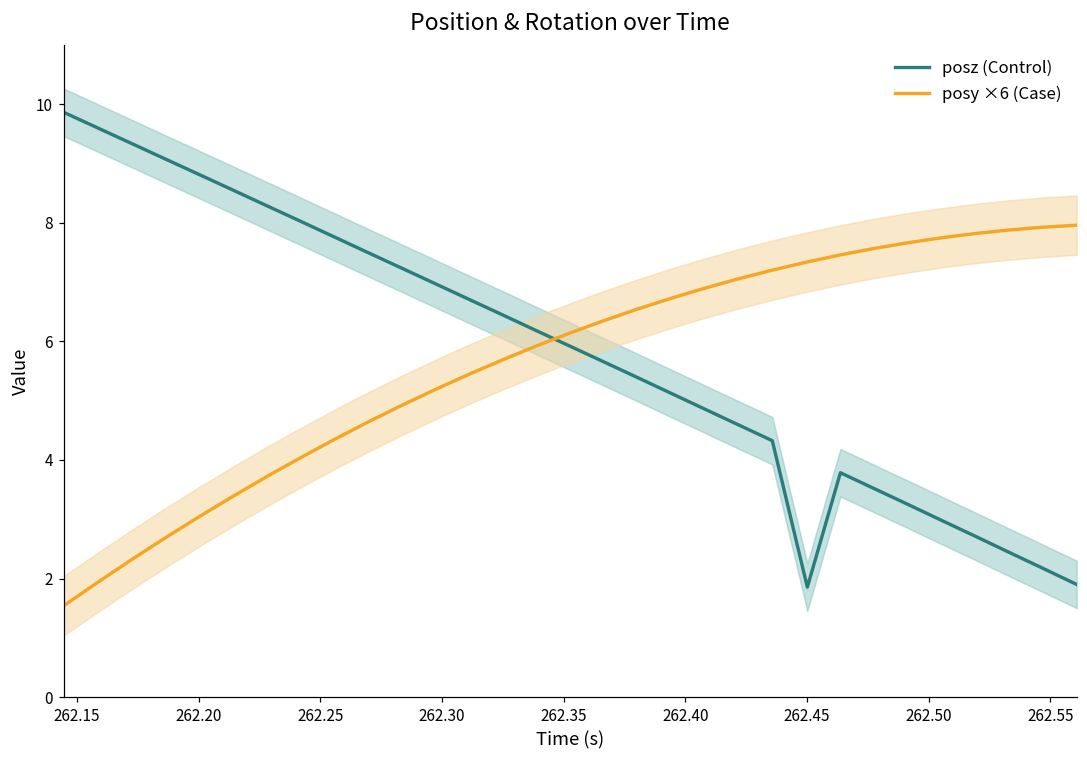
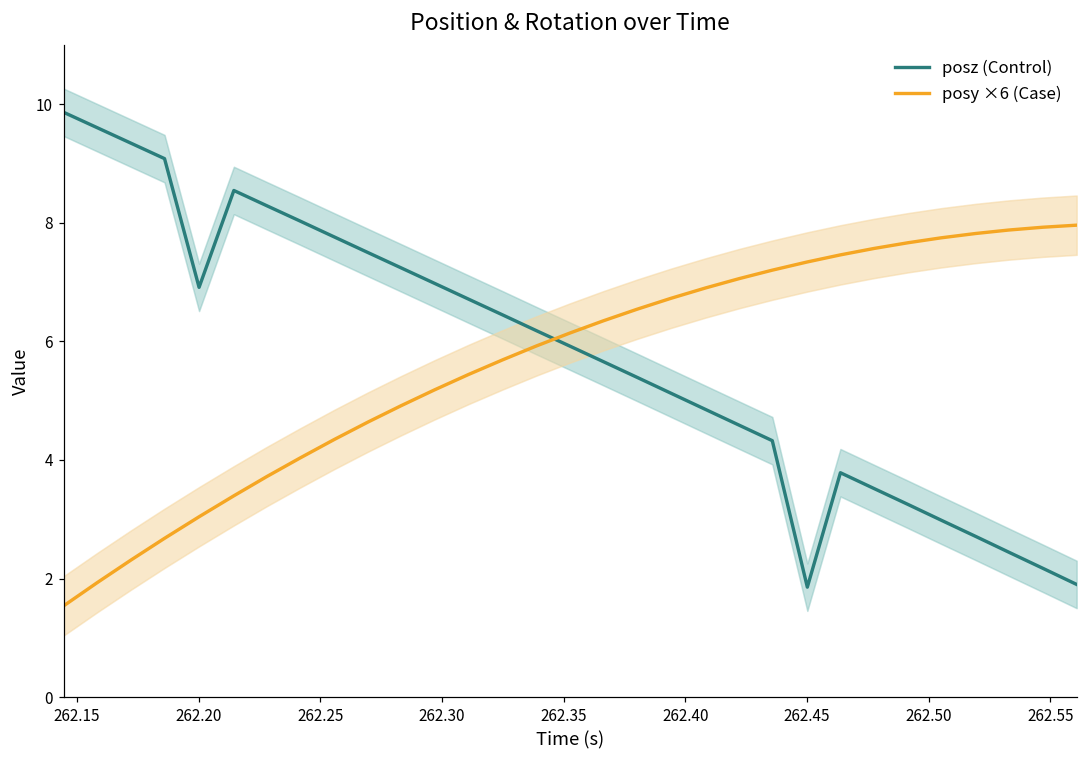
  {
    "posz (Control)": {
-     "262.20": 8.8,
+     "262.20": 6.9,
      "262.45": 1.9
    },
    "posy ×6 (Case)": {
      "262.20": 3.0,
      "262.45": 7.3
    }
  }
